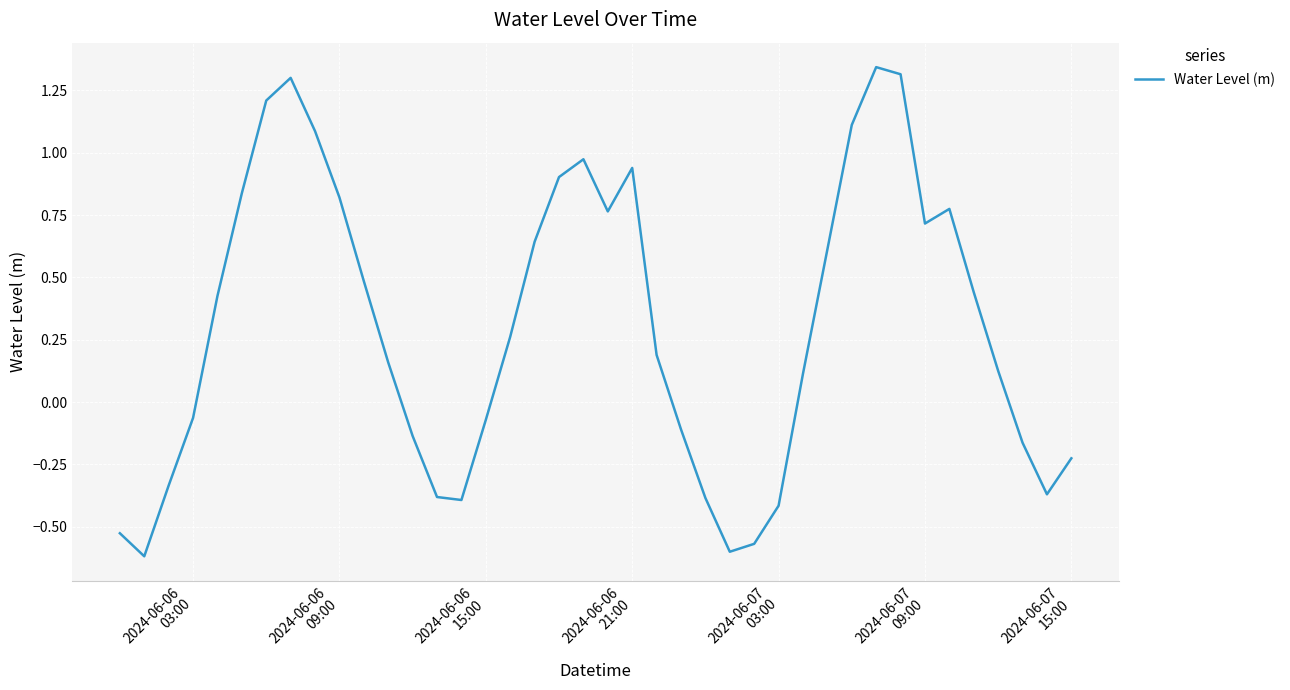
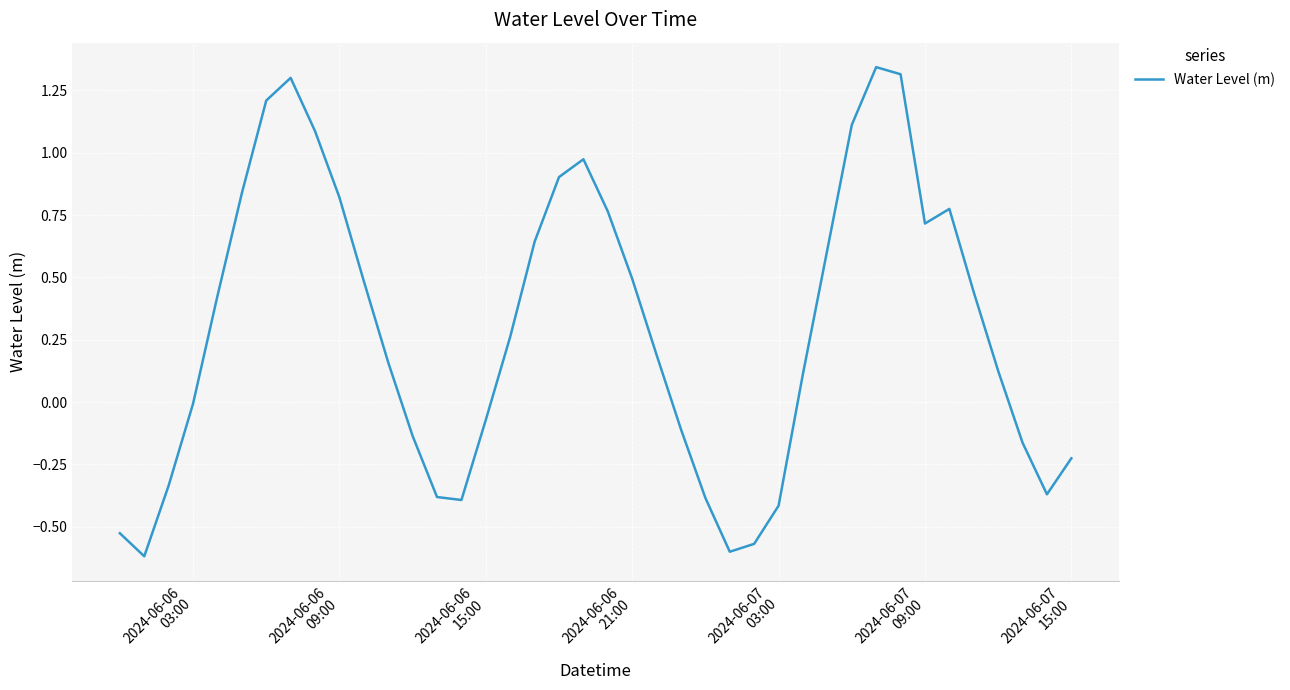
  {
-   "2024-06-06 03:00": -0.06,
+   "2024-06-06 03:00": -0.01,
    "2024-06-06 09:00": 0.82,
    "2024-06-06 15:00": -0.07,
-   "2024-06-06 21:00": 0.94,
+   "2024-06-06 21:00": 0.49,
    "2024-06-07 03:00": -0.42,
    "2024-06-07 09:00": 0.72,
    "2024-06-07 15:00": -0.23
  }
